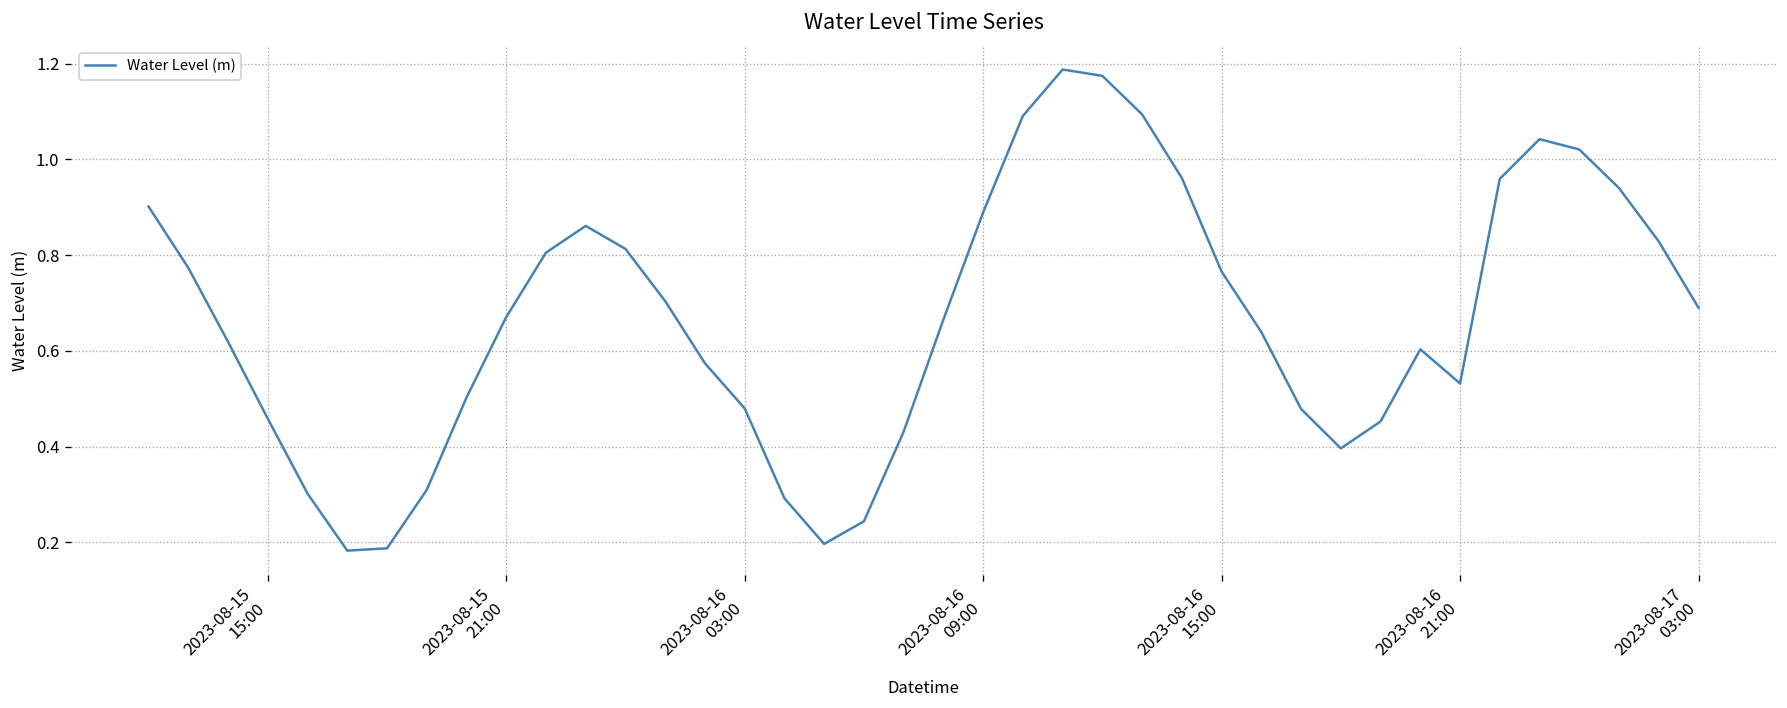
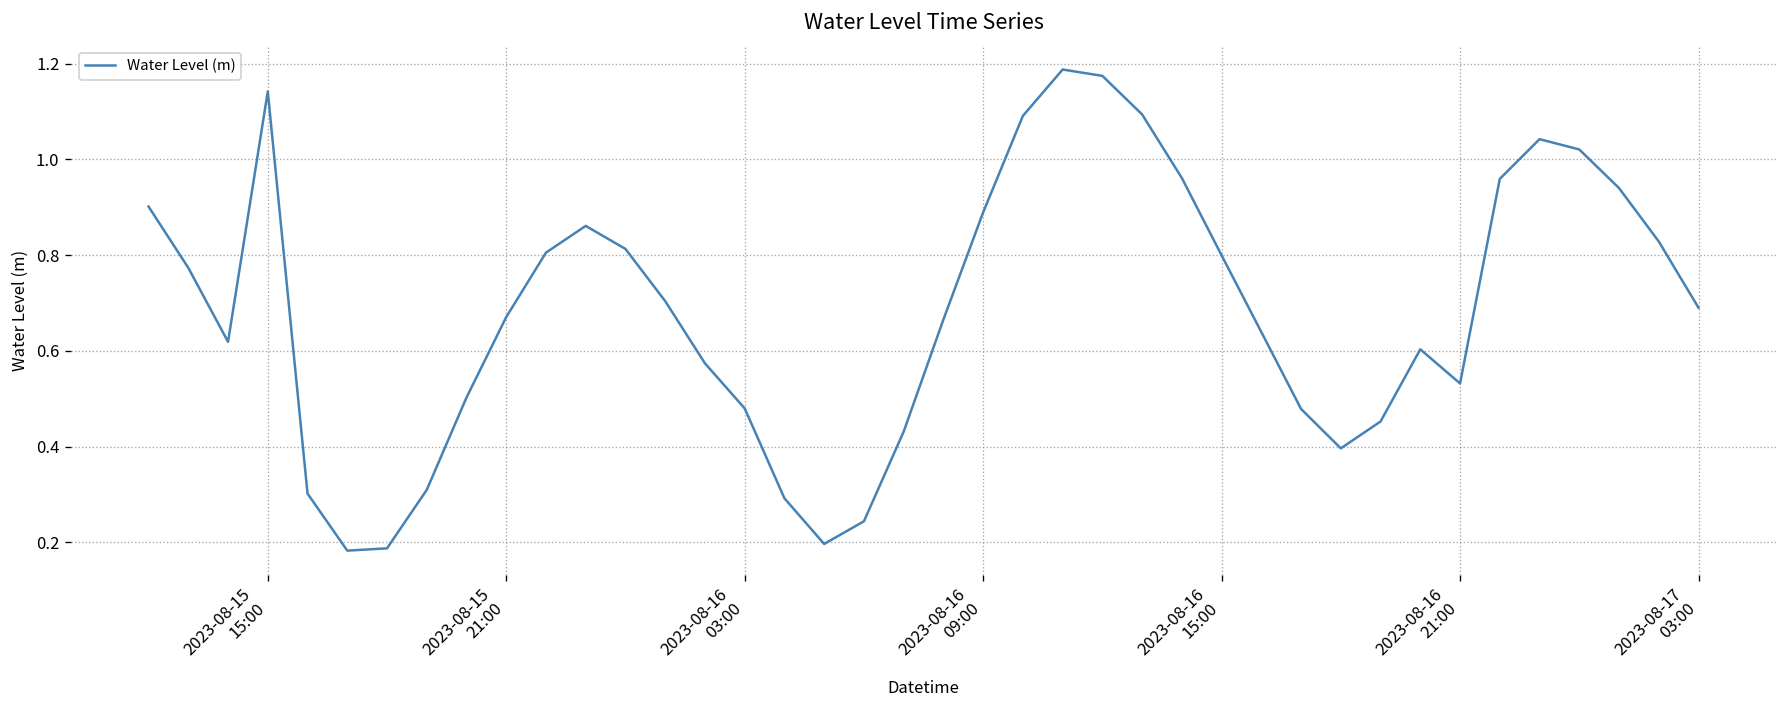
  {
-   "2023-08-15 15:00": 0.46,
+   "2023-08-15 15:00": 1.14,
    "2023-08-15 21:00": 0.67,
    "2023-08-16 03:00": 0.48,
    "2023-08-16 09:00": 0.89,
-   "2023-08-16 15:00": 0.77,
+   "2023-08-16 15:00": 0.80,
    "2023-08-16 21:00": 0.53,
    "2023-08-17 03:00": 0.69
  }
